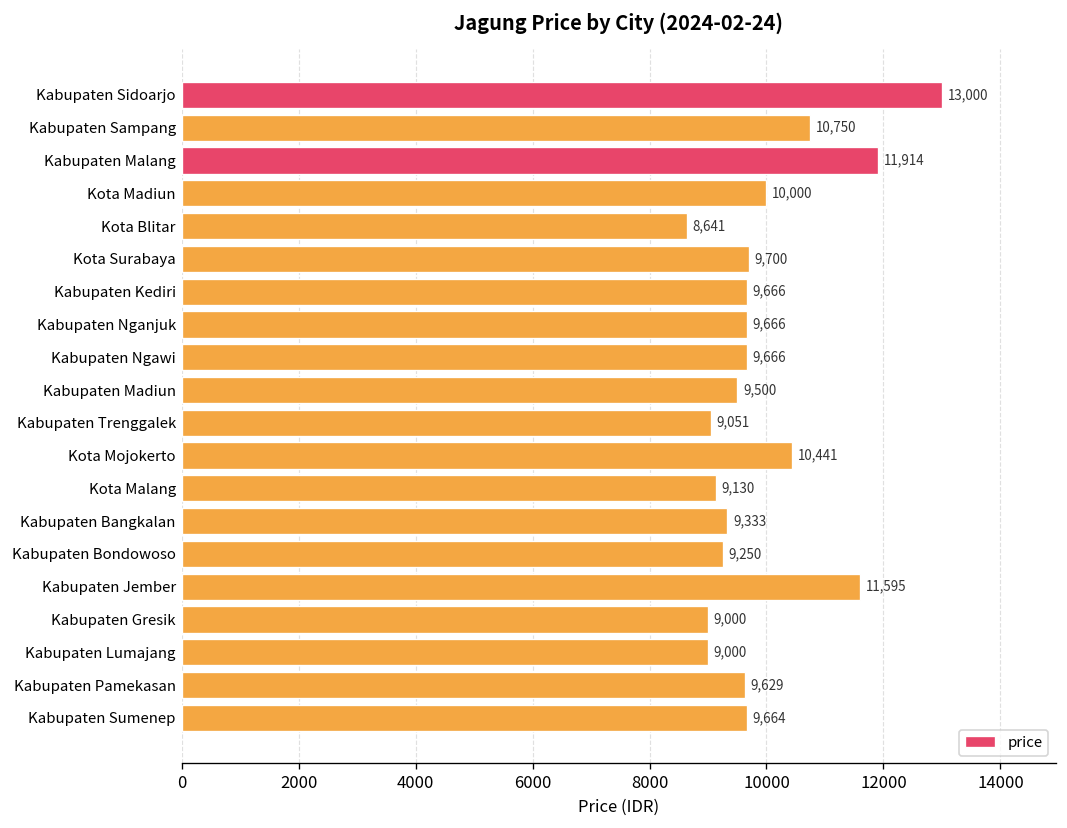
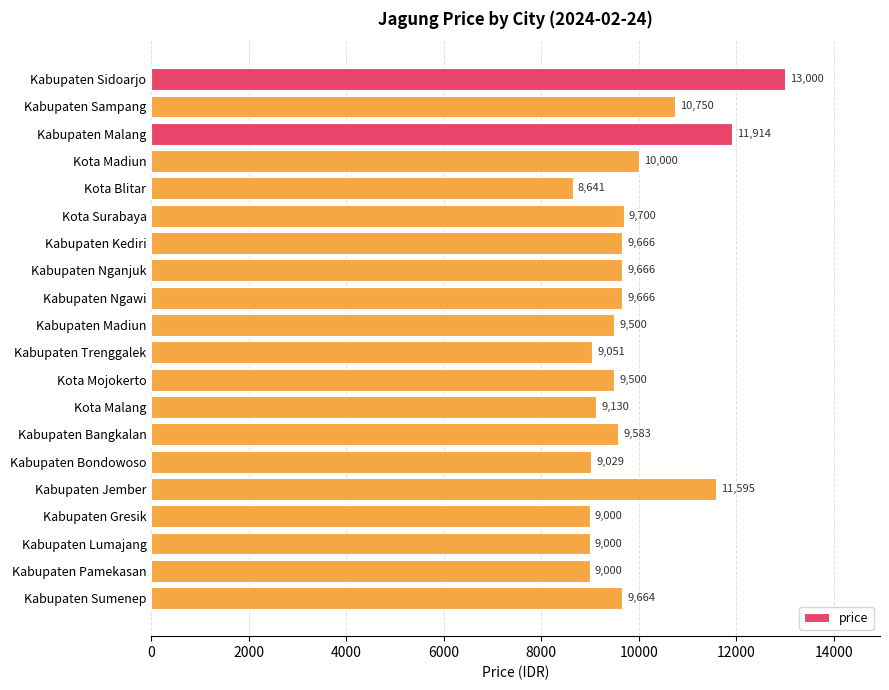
  {
    "Kabupaten Sidoarjo": "13,000",
    "Kabupaten Sampang": "10,750",
    "Kabupaten Malang": "11,914",
    "Kota Madiun": "10,000",
    "Kota Blitar": "8,641",
    "Kota Surabaya": "9,700",
    "Kabupaten Kediri": "9,666",
    "Kabupaten Nganjuk": "9,666",
    "Kabupaten Ngawi": "9,666",
    "Kabupaten Madiun": "9,500",
    "Kabupaten Trenggalek": "9,051",
-   "Kota Mojokerto": "10,441",
+   "Kota Mojokerto": "9,500",
    "Kota Malang": "9,130",
-   "Kabupaten Bangkalan": "9,333",
-   "Kabupaten Bondowoso": "9,250",
+   "Kabupaten Bangkalan": "9,583",
+   "Kabupaten Bondowoso": "9,029",
    "Kabupaten Jember": "11,595",
    "Kabupaten Gresik": "9,000",
    "Kabupaten Lumajang": "9,000",
-   "Kabupaten Pamekasan": "9,629",
+   "Kabupaten Pamekasan": "9,000",
    "Kabupaten Sumenep": "9,664"
  }
